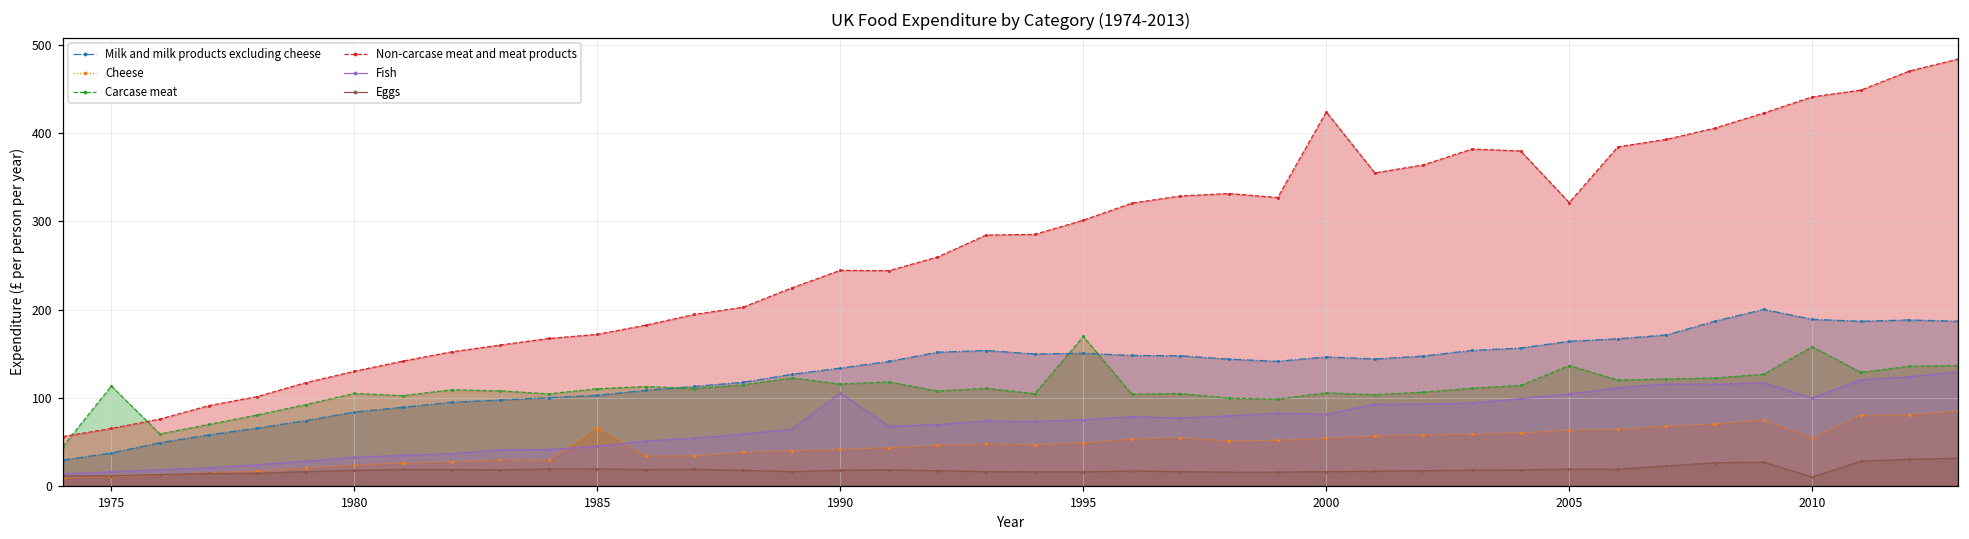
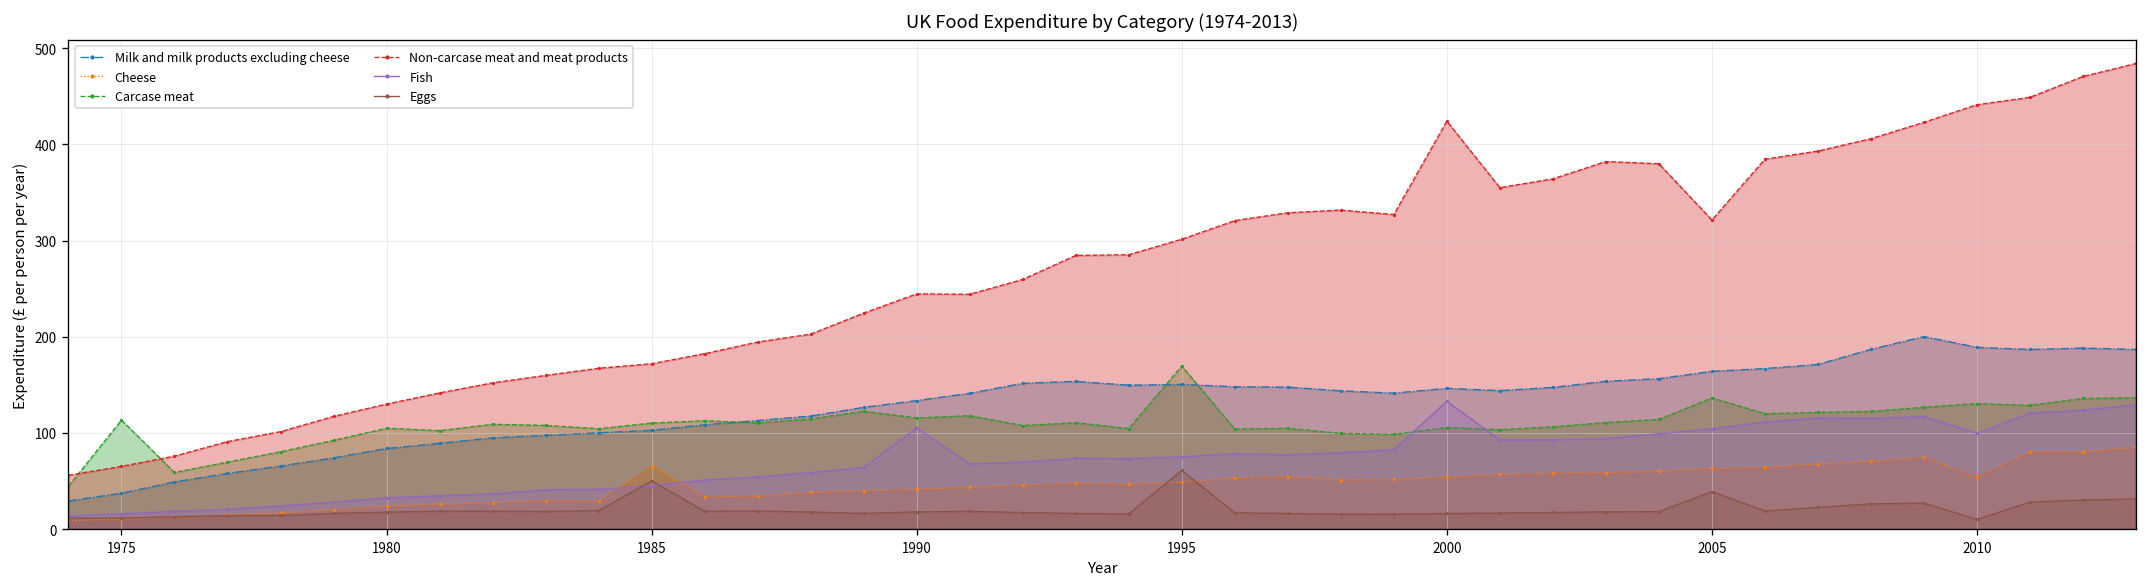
  {
    "Milk and milk products excluding cheese": {
      "1975": 40,
      "1980": 80,
      "1985": 100,
      "1990": 130,
      "1995": 150,
      "2000": 150,
      "2005": 160,
      "2010": 190
    },
    "Cheese": {
      "1980": 20,
      "1985": 70,
      "1990": 40,
      "1995": 50,
      "2000": 50,
      "2005": 60,
      "2010": 50
    },
    "Carcase meat": {
      "1975": 110,
      "1980": 100,
      "1985": 110,
      "1990": 120,
      "1995": 170,
      "2000": 110,
      "2005": 140,
-     "2010": 160
+     "2010": 130
    },
    "Non-carcase meat and meat products": {
      "1975": 70,
      "1980": 130,
      "1985": 170,
      "1990": 240,
      "1995": 300,
      "2000": 420,
      "2005": 320,
      "2010": 440
    },
    "Fish": {
      "1975": 20,
      "1980": 30,
      "1985": 40,
      "1990": 110,
      "1995": 80,
-     "2000": 80,
+     "2000": 130,
      "2005": 100,
      "2010": 100
    },
    "Eggs": {
      "1980": 20,
-     "1985": 20,
+     "1985": 50,
      "1990": 20,
-     "1995": 20,
+     "1995": 60,
      "2000": 20,
-     "2005": 20,
+     "2005": 40,
      "2010": 10
    }
  }
